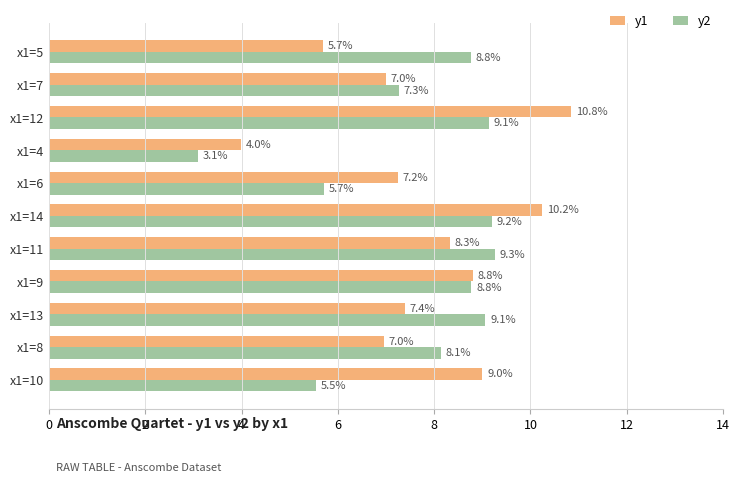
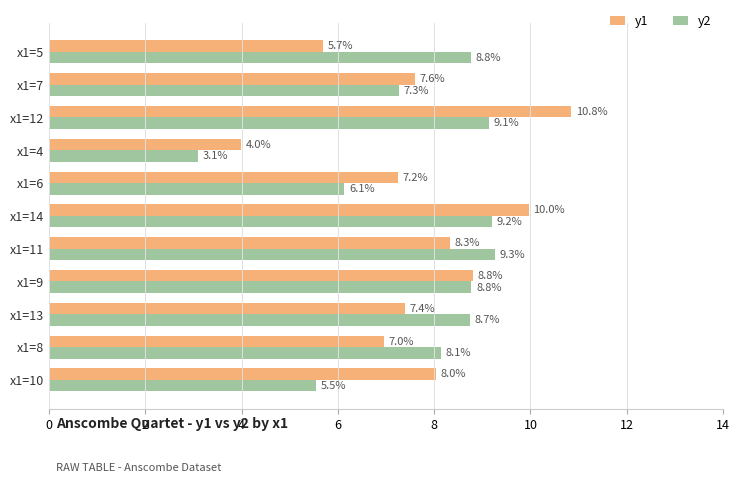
  {
    "y1": {
      "x1=5": "5.7%",
-     "x1=7": "7.0%",
+     "x1=7": "7.6%",
      "x1=12": "10.8%",
      "x1=4": "4.0%",
      "x1=6": "7.2%",
-     "x1=14": "10.2%",
+     "x1=14": "10.0%",
      "x1=11": "8.3%",
      "x1=9": "8.8%",
      "x1=13": "7.4%",
      "x1=8": "7.0%",
-     "x1=10": "9.0%"
+     "x1=10": "8.0%"
    },
    "y2": {
      "x1=5": "8.8%",
      "x1=7": "7.3%",
      "x1=12": "9.1%",
      "x1=4": "3.1%",
-     "x1=6": "5.7%",
+     "x1=6": "6.1%",
      "x1=14": "9.2%",
      "x1=11": "9.3%",
      "x1=9": "8.8%",
-     "x1=13": "9.1%",
+     "x1=13": "8.7%",
      "x1=8": "8.1%",
      "x1=10": "5.5%"
    }
  }
